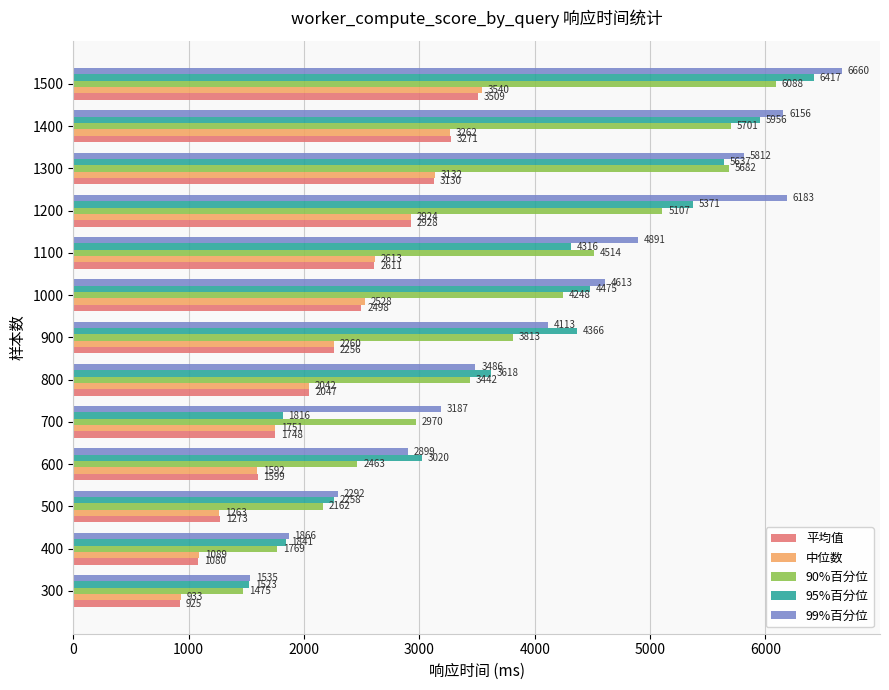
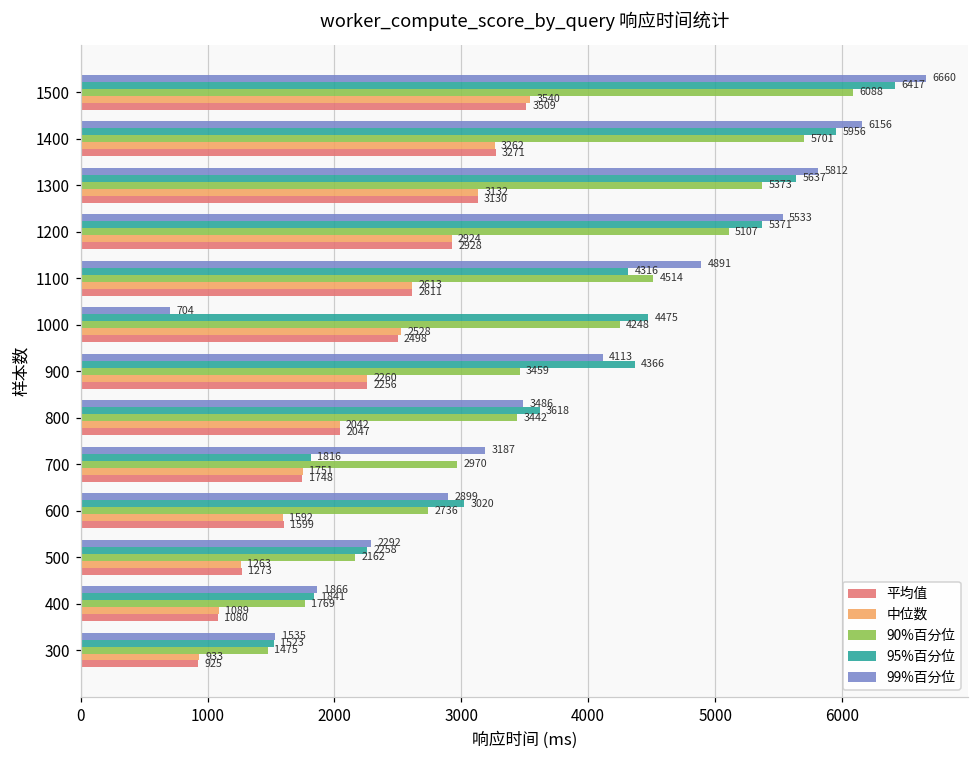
  {
    "90%百分位": {
      "1500": 6088,
      "1400": 5701,
-     "1300": 5682,
+     "1300": 5373,
      "1200": 5107,
      "1100": 4514,
      "1000": 4248,
-     "900": 3813,
+     "900": 3459,
      "800": 3442,
      "700": 2970,
-     "600": 2463
+     "600": 2736
    },
    "95%百分位": {
      "1500": 6417,
      "1400": 5956,
      "1300": 5637,
      "1200": 5371,
      "1100": 4316,
      "1000": 4475,
      "900": 4366,
      "800": 3618,
      "700": 1816,
      "600": 3020
    },
    "99%百分位": {
      "1500": 6660,
      "1400": 6156,
      "1300": 5812,
-     "1200": 6183,
+     "1200": 5533,
      "1100": 4891,
-     "1000": 4613,
+     "1000": 704,
      "900": 4113,
      "800": 3486,
      "700": 3187,
      "600": 2899
    }
  }
